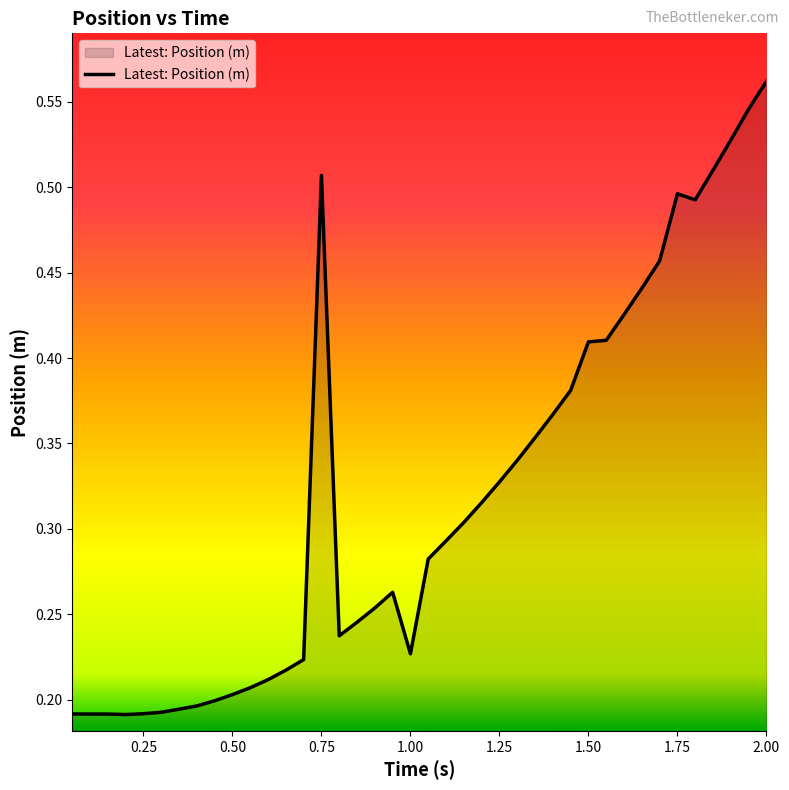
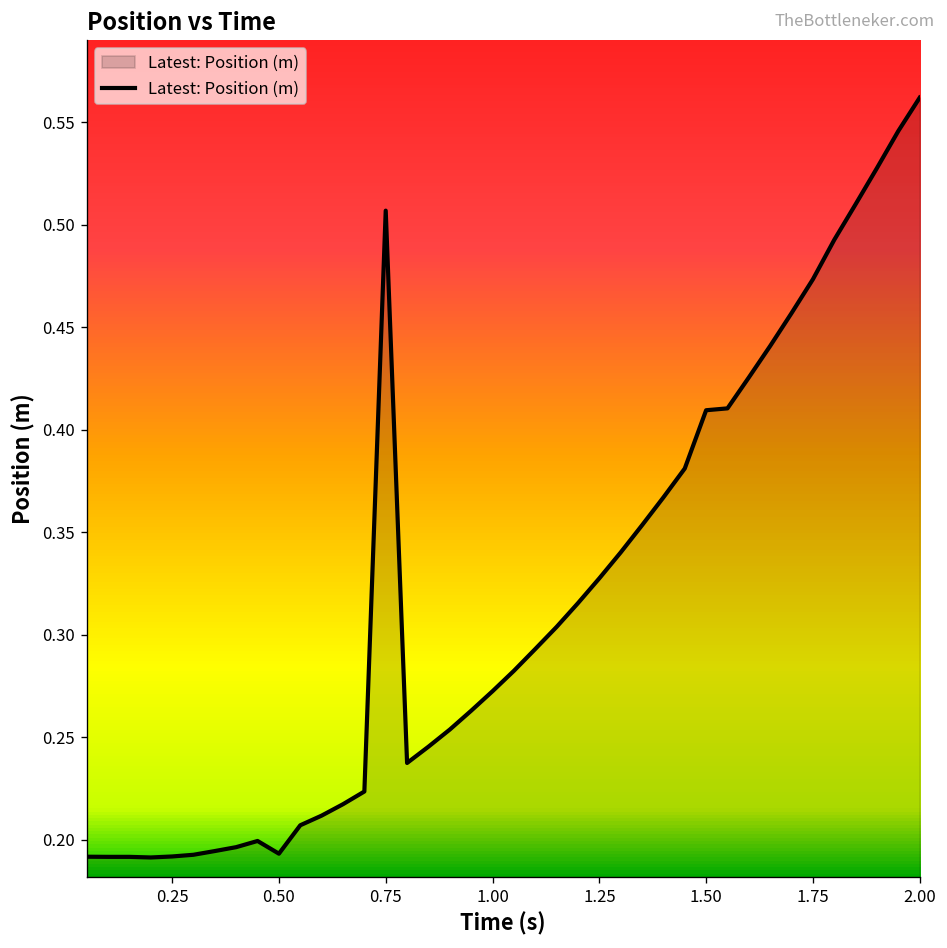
  {
    "0.25": 0.192,
-   "0.50": 0.203,
+   "0.50": 0.193,
    "0.75": 0.507,
-   "1.00": 0.227,
+   "1.00": 0.272,
    "1.25": 0.327,
    "1.50": 0.409,
-   "1.75": 0.496,
+   "1.75": 0.473,
    "2.00": 0.562
  }
